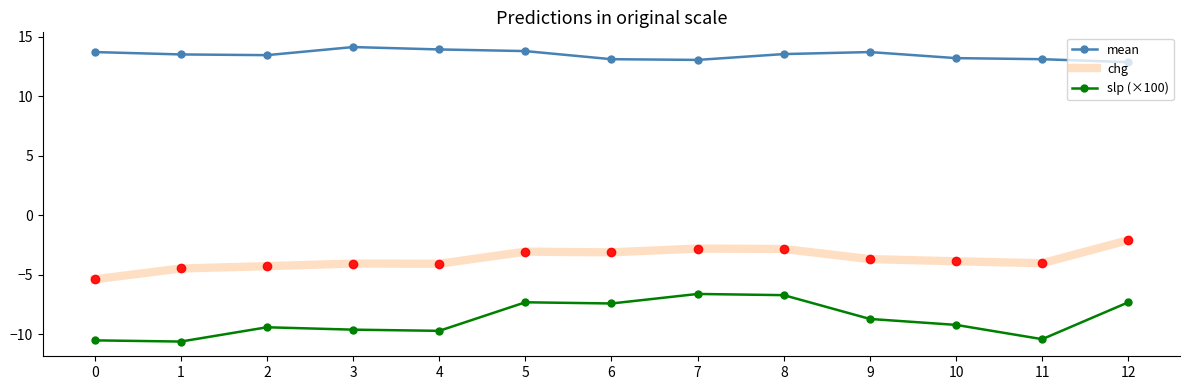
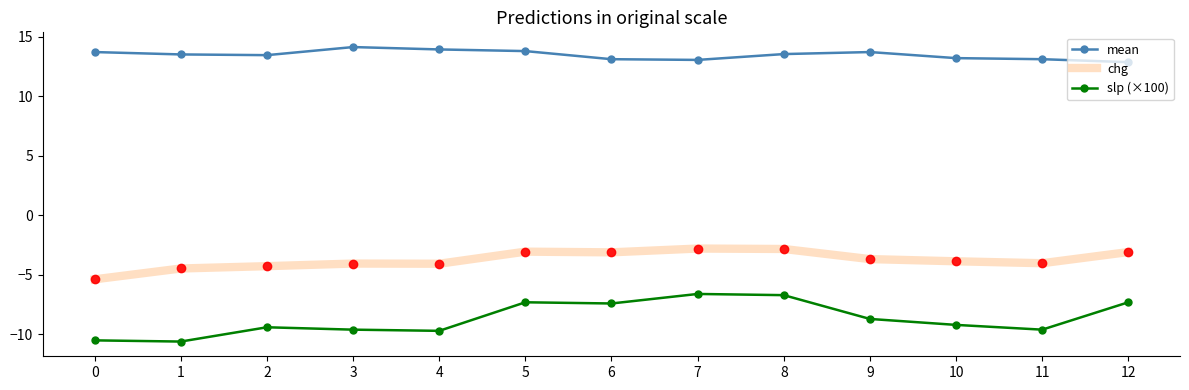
  {
    "mean": {
      "0": 13.7,
      "1": 13.5,
      "2": 13.5,
      "3": 14.2,
      "4": 14.0,
      "5": 13.8,
      "6": 13.1,
      "7": 13.1,
      "8": 13.6,
      "9": 13.7,
      "10": 13.2,
      "11": 13.1
    },
    "chg": {
      "0": -5.4,
      "1": -4.5,
      "2": -4.3,
      "3": -4.0,
      "4": -4.1,
      "5": -3.0,
      "6": -3.1,
      "7": -2.8,
      "8": -2.8,
      "9": -3.7,
      "10": -3.9,
      "11": -4.0,
-     "12": -2.1
+     "12": -3.1
    },
    "slp (×100)": {
      "0": -10.5,
      "1": -10.6,
      "2": -9.4,
      "3": -9.6,
      "4": -9.7,
      "5": -7.3,
      "6": -7.4,
      "7": -6.6,
      "8": -6.7,
      "9": -8.7,
      "10": -9.2,
-     "11": -10.4,
+     "11": -9.6,
      "12": -7.3
    }
  }
